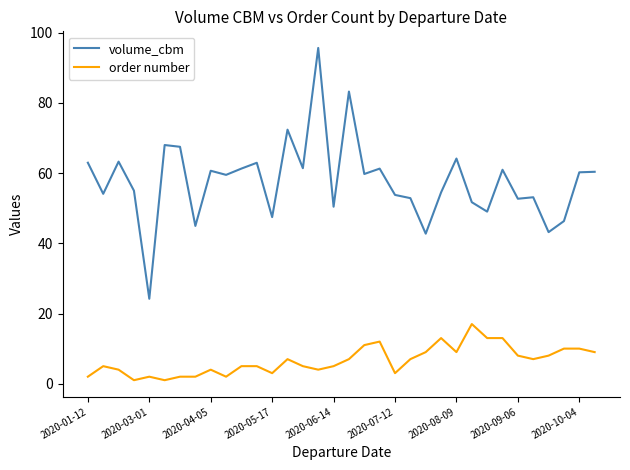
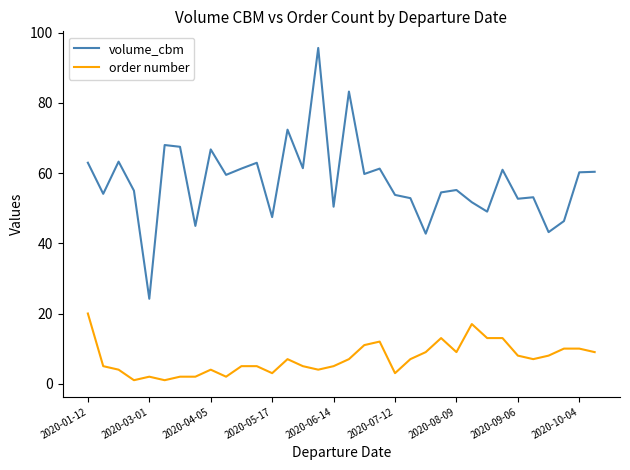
  {
    "volume_cbm": {
      "2020-01-12": 63,
      "2020-03-01": 24,
-     "2020-04-05": 61,
+     "2020-04-05": 67,
      "2020-05-17": 47,
      "2020-06-14": 50,
      "2020-07-12": 54,
-     "2020-08-09": 64,
+     "2020-08-09": 55,
      "2020-09-06": 53,
      "2020-10-04": 60
    },
    "order number": {
-     "2020-01-12": 2,
+     "2020-01-12": 20,
      "2020-03-01": 2,
      "2020-04-05": 4,
      "2020-05-17": 3,
      "2020-06-14": 5,
      "2020-07-12": 3,
      "2020-08-09": 9,
      "2020-09-06": 8,
      "2020-10-04": 10
    }
  }
